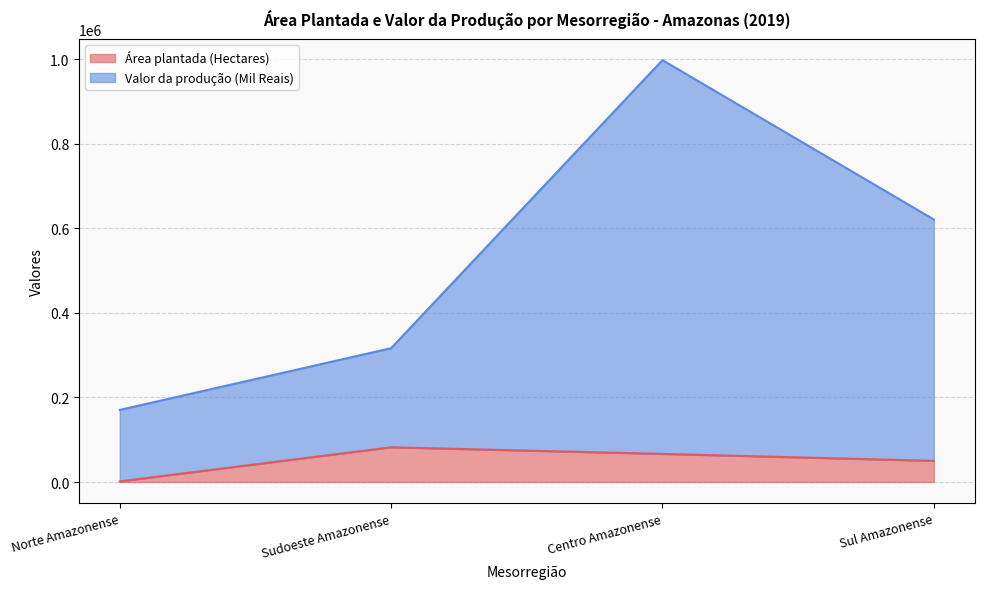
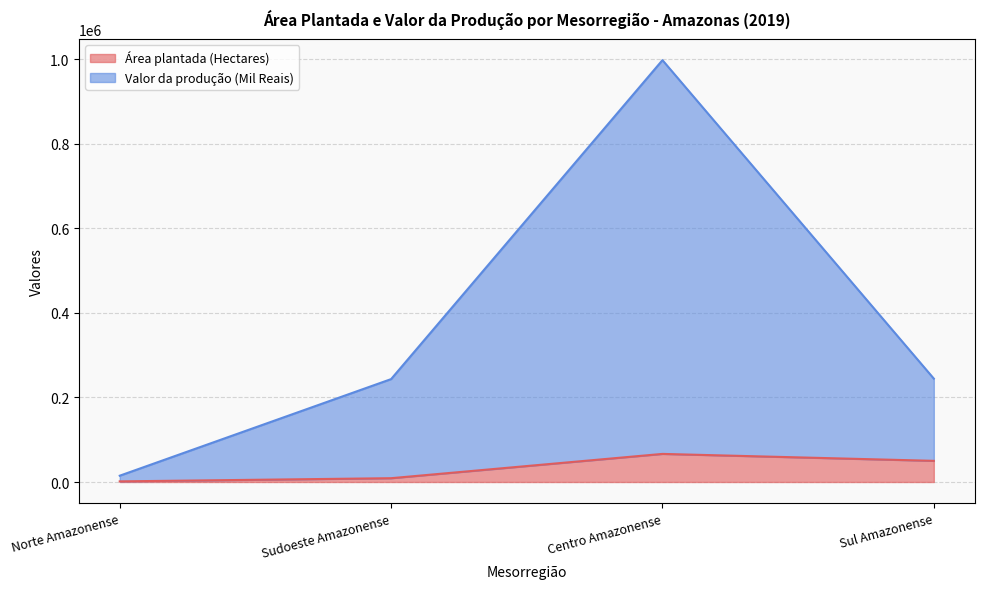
  {
    "Área plantada (Hectares)": {
      "Norte Amazonense": 0,
-     "Sudoeste Amazonense": 80000,
+     "Sudoeste Amazonense": 10000,
      "Centro Amazonense": 70000,
      "Sul Amazonense": 50000
    },
    "Valor da produção (Mil Reais)": {
-     "Norte Amazonense": 170000,
+     "Norte Amazonense": 10000,
      "Sudoeste Amazonense": 230000,
      "Centro Amazonense": 930000,
-     "Sul Amazonense": 570000
+     "Sul Amazonense": 190000
    }
  }
